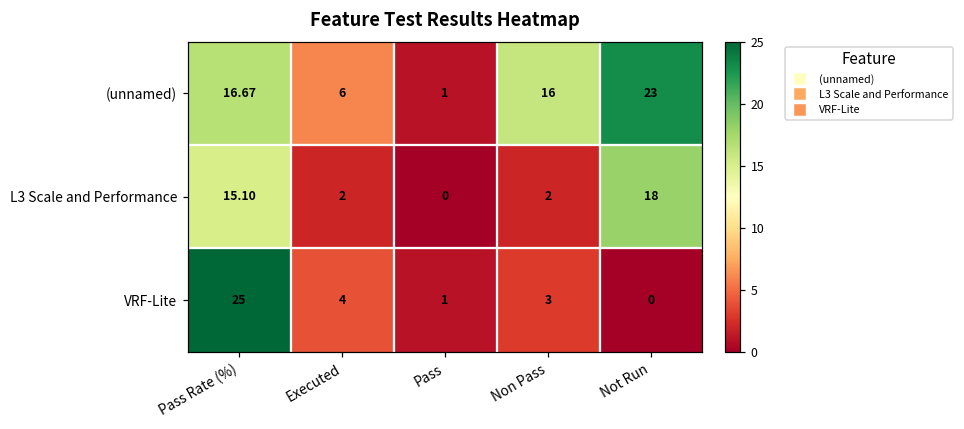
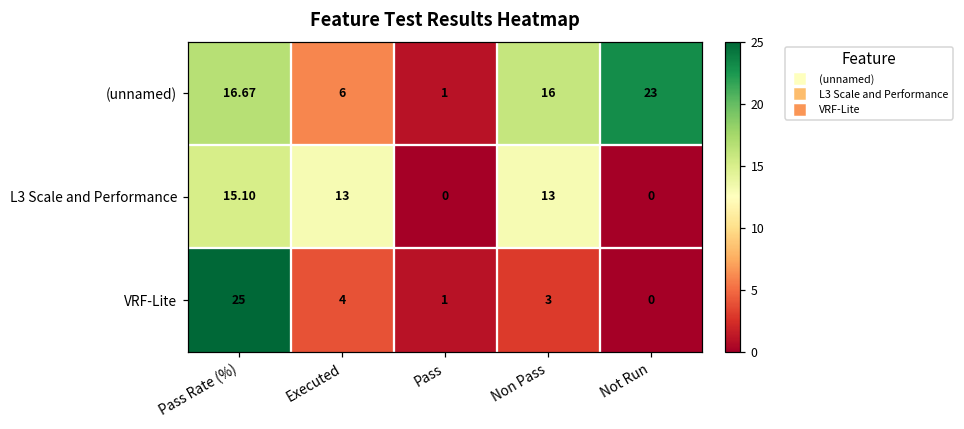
  {
    "(unnamed)": {
      "Pass Rate (%)": 16.67,
      "Executed": 6,
      "Pass": 1,
      "Non Pass": 16,
      "Not Run": 23
    },
    "L3 Scale and Performance": {
      "Pass Rate (%)": 15.10,
-     "Executed": 2,
+     "Executed": 13,
      "Pass": 0,
-     "Non Pass": 2,
-     "Not Run": 18
+     "Non Pass": 13,
+     "Not Run": 0
    },
    "VRF-Lite": {
      "Pass Rate (%)": 25,
      "Executed": 4,
      "Pass": 1,
      "Non Pass": 3,
      "Not Run": 0
    }
  }
